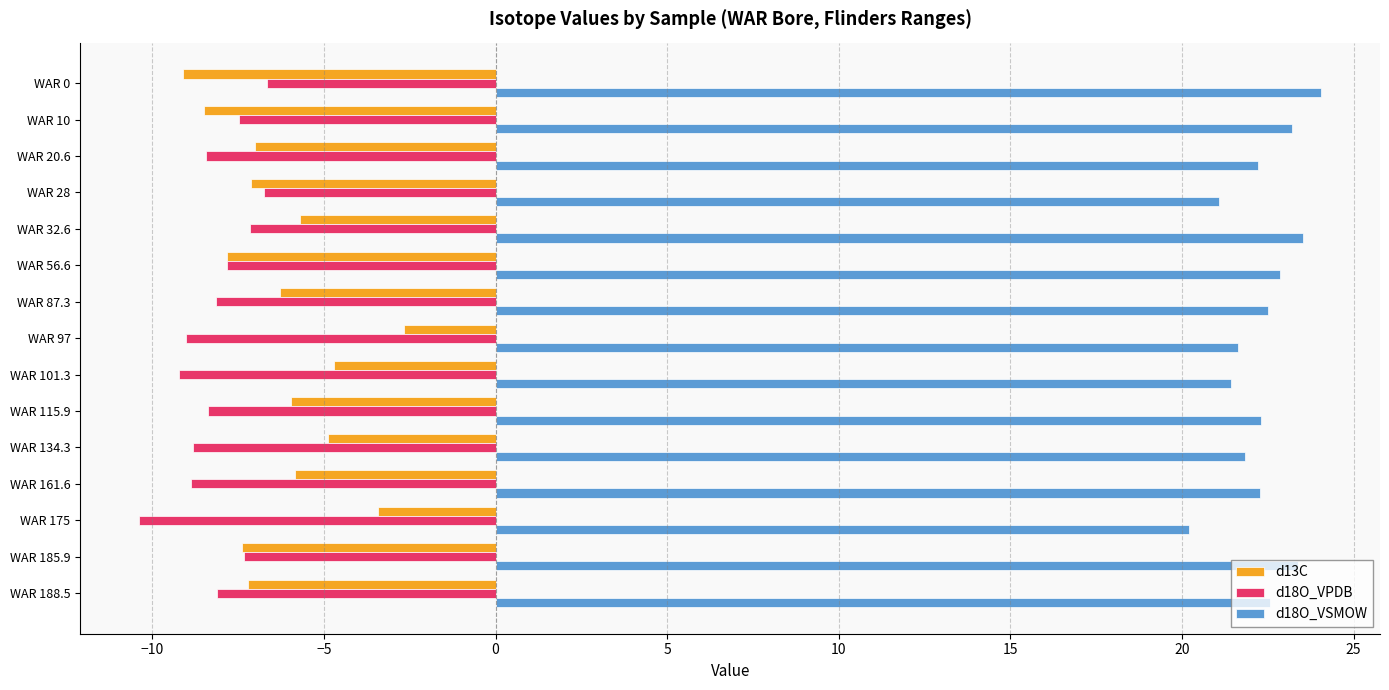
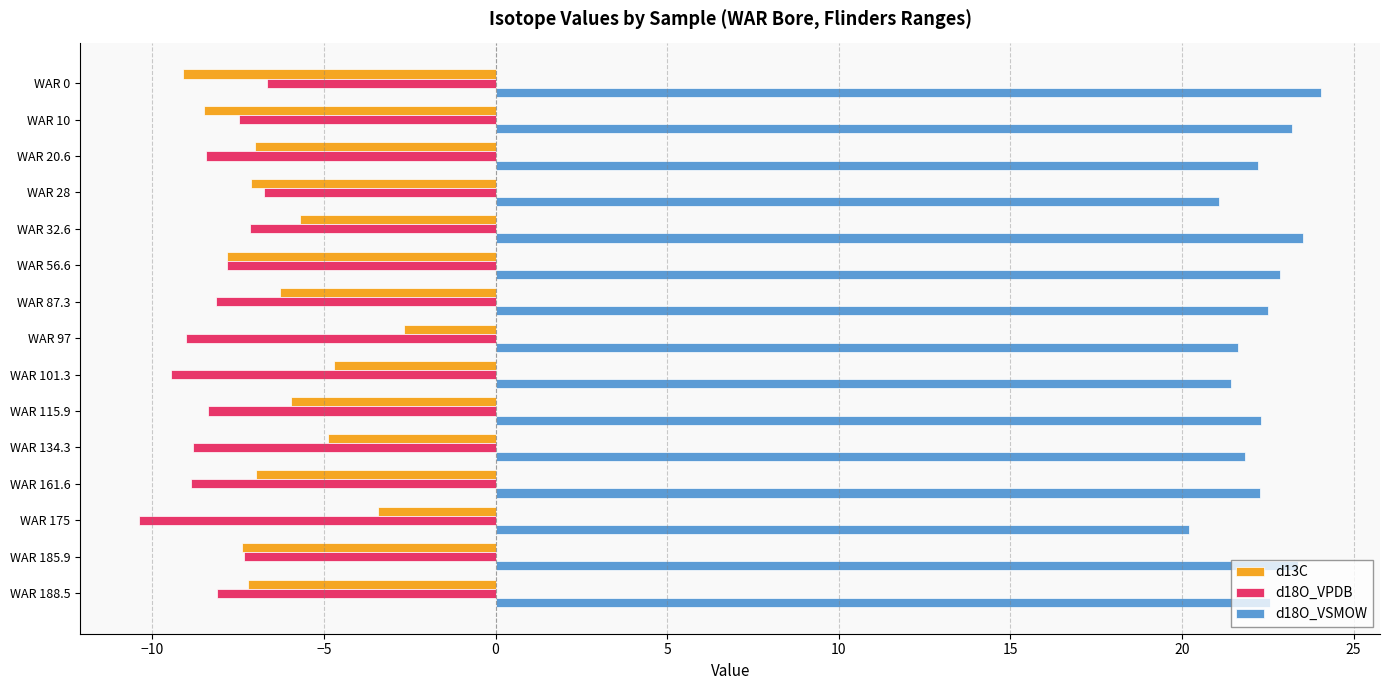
  {
    "d13C": {
      "WAR 0": -9.1,
      "WAR 10": -8.5,
      "WAR 20.6": -7.0,
      "WAR 28": -7.1,
      "WAR 32.6": -5.7,
      "WAR 56.6": -7.8,
      "WAR 87.3": -6.3,
      "WAR 97": -2.7,
      "WAR 101.3": -4.7,
      "WAR 115.9": -6.0,
      "WAR 134.3": -4.9,
-     "WAR 161.6": -5.9,
+     "WAR 161.6": -7.0,
      "WAR 175": -3.4,
      "WAR 185.9": -7.4,
      "WAR 188.5": -7.2
    },
    "d18O_VPDB": {
      "WAR 0": -6.7,
      "WAR 10": -7.5,
      "WAR 20.6": -8.4,
      "WAR 28": -6.7,
      "WAR 32.6": -7.2,
      "WAR 56.6": -7.8,
      "WAR 87.3": -8.1,
      "WAR 97": -9.0,
-     "WAR 101.3": -9.2,
+     "WAR 101.3": -9.5,
      "WAR 115.9": -8.4,
      "WAR 134.3": -8.8,
      "WAR 161.6": -8.9,
      "WAR 175": -10.4,
      "WAR 185.9": -7.3,
      "WAR 188.5": -8.1
    },
    "d18O_VSMOW": {
      "WAR 0": 24.1,
      "WAR 10": 23.2,
      "WAR 20.6": 22.2,
      "WAR 28": 21.1,
      "WAR 32.6": 23.5,
      "WAR 56.6": 22.9,
      "WAR 87.3": 22.5,
      "WAR 97": 21.6,
      "WAR 101.3": 21.4,
      "WAR 115.9": 22.3,
      "WAR 134.3": 21.8,
      "WAR 161.6": 22.3,
      "WAR 175": 20.2
    }
  }
